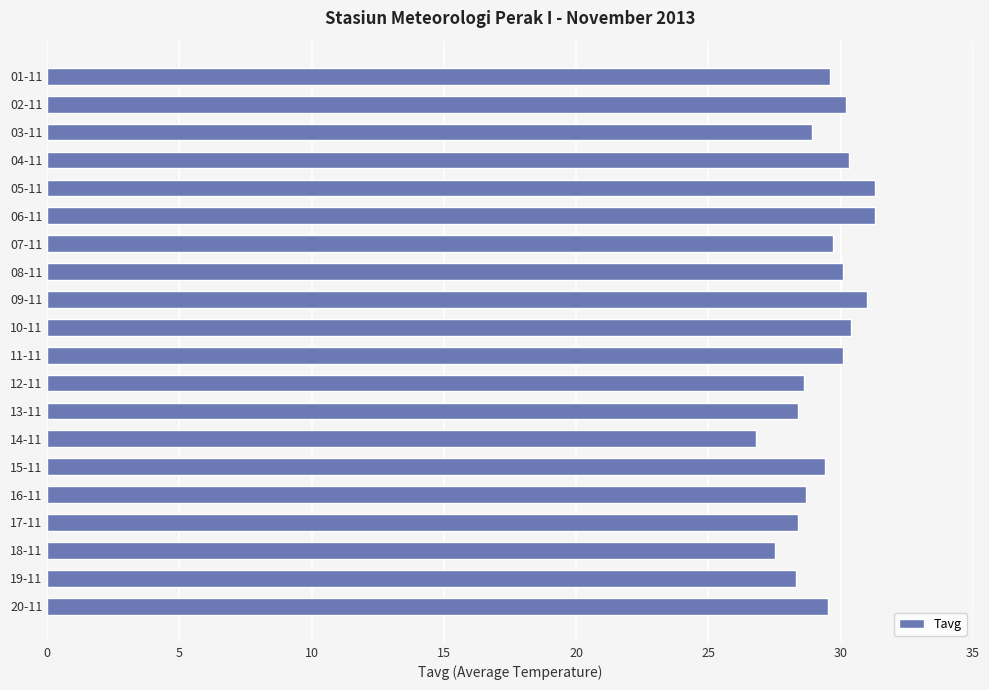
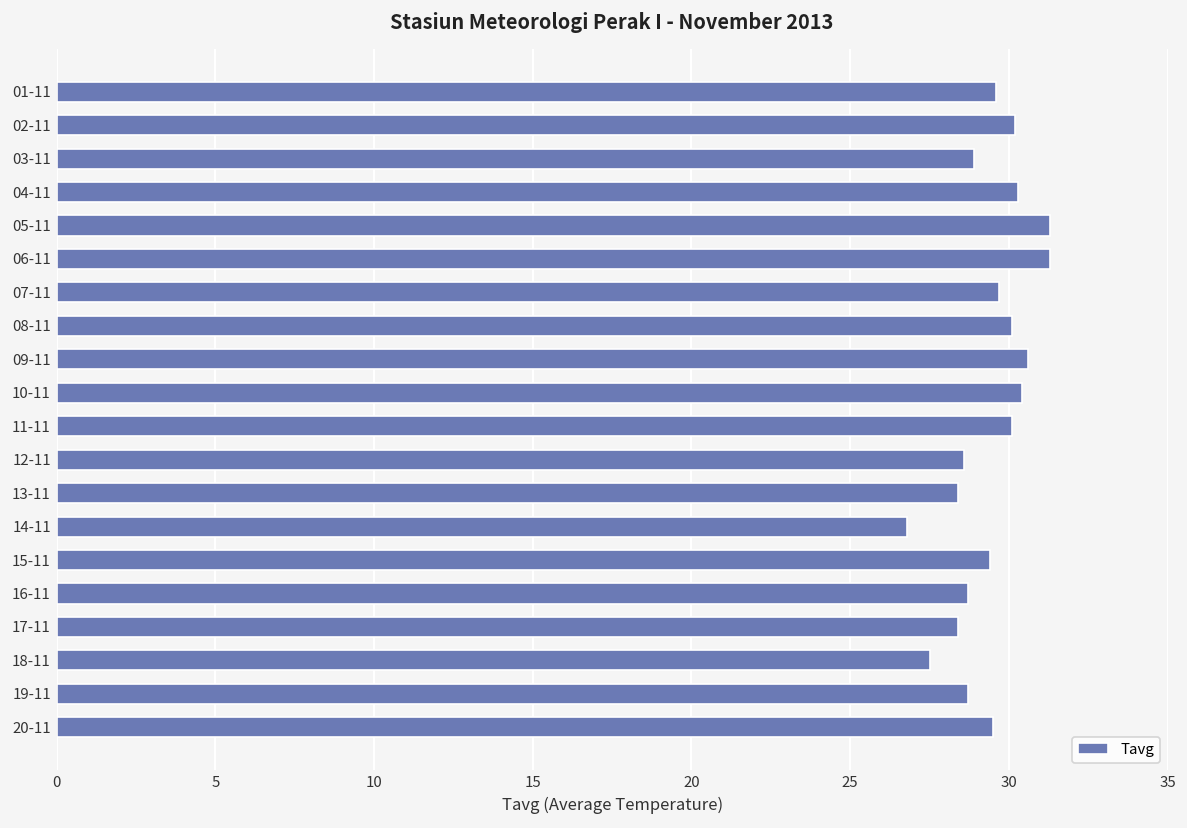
  {
    "01-11": 29.6,
    "02-11": 30.2,
    "03-11": 28.9,
    "04-11": 30.3,
    "05-11": 31.3,
    "06-11": 31.3,
    "07-11": 29.7,
    "08-11": 30.1,
-   "09-11": 31.0,
+   "09-11": 30.6,
    "10-11": 30.4,
    "11-11": 30.1,
    "12-11": 28.6,
    "13-11": 28.4,
    "14-11": 26.8,
    "15-11": 29.4,
    "16-11": 28.7,
    "17-11": 28.4,
    "18-11": 27.5,
-   "19-11": 28.3,
+   "19-11": 28.7,
    "20-11": 29.5
  }
